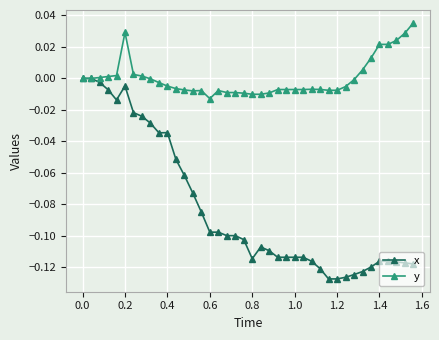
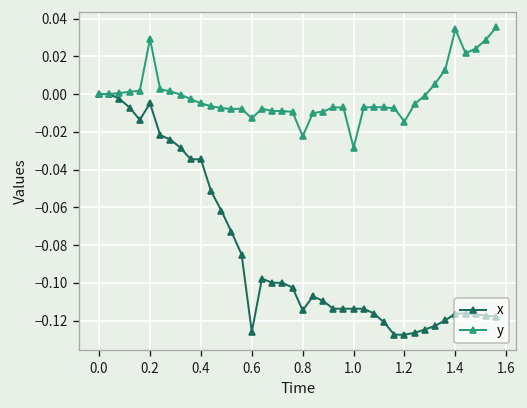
  {
    "x": {
      "0.2": -0.005,
      "0.4": -0.034,
-     "0.6": -0.098,
+     "0.6": -0.126,
      "0.8": -0.115,
      "1.0": -0.114,
      "1.2": -0.127
    },
    "y": {
      "0.2": 0.029,
      "0.4": -0.005,
      "0.6": -0.013,
-     "0.8": -0.010,
-     "1.0": -0.007,
-     "1.2": -0.008,
-     "1.4": 0.022
+     "0.8": -0.022,
+     "1.0": -0.028,
+     "1.2": -0.015,
+     "1.4": 0.034
    }
  }
